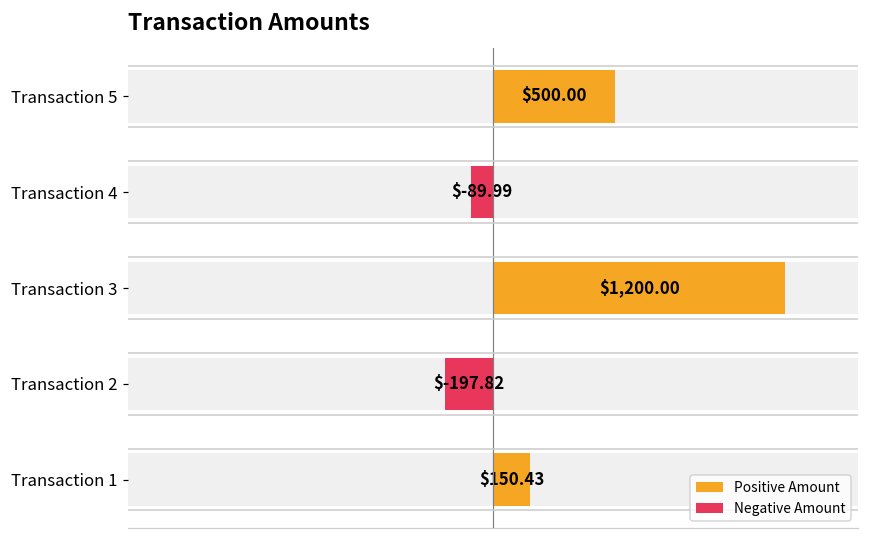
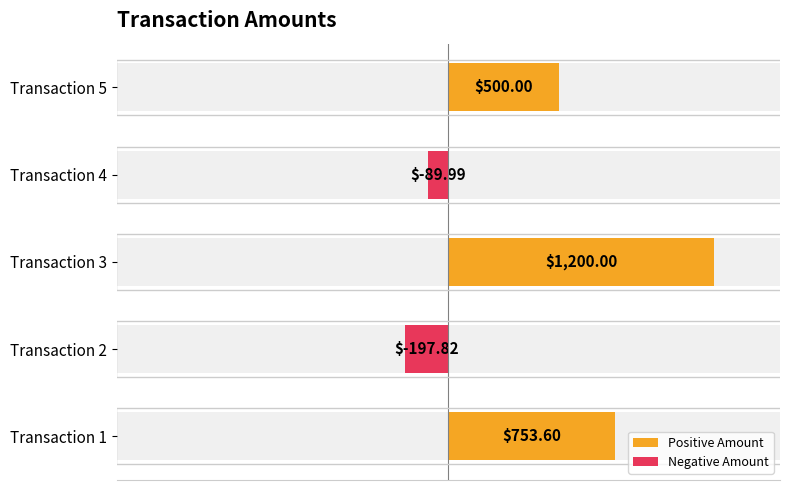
  {
    "Positive Amount": {
-     "Transaction 1": "$150.43"
+     "Transaction 1": "$753.60"
    }
  }
